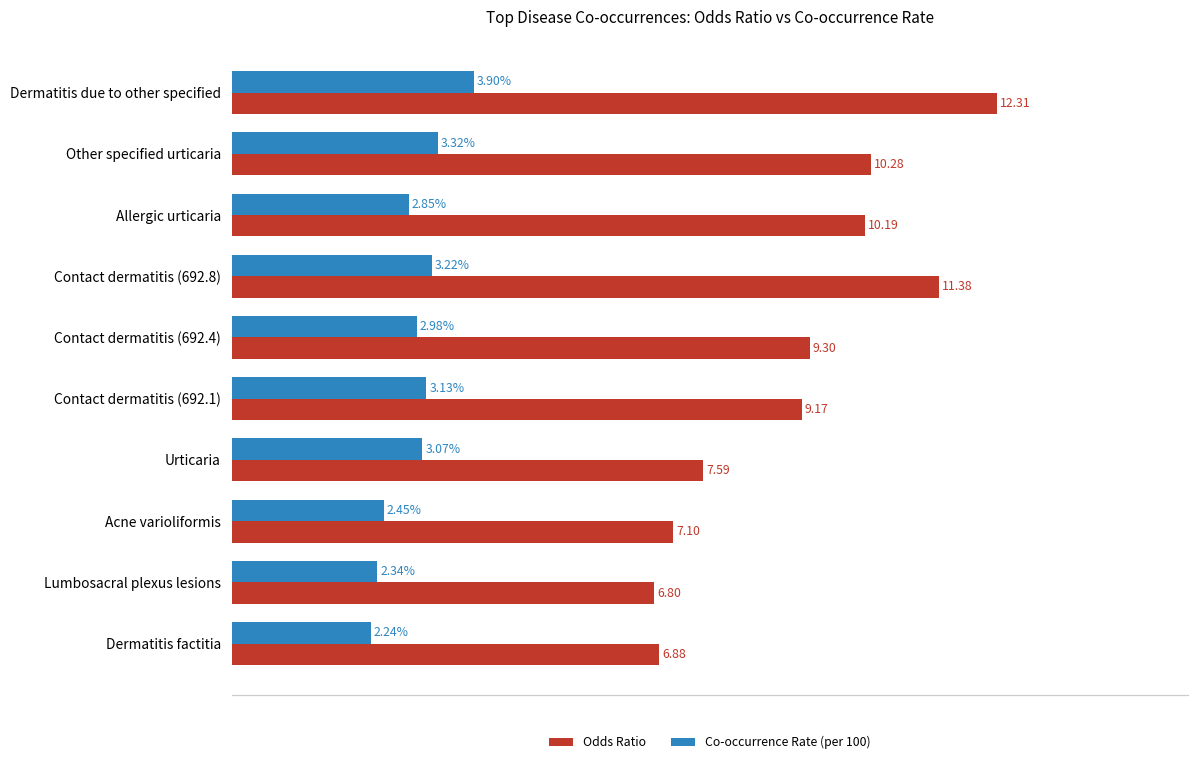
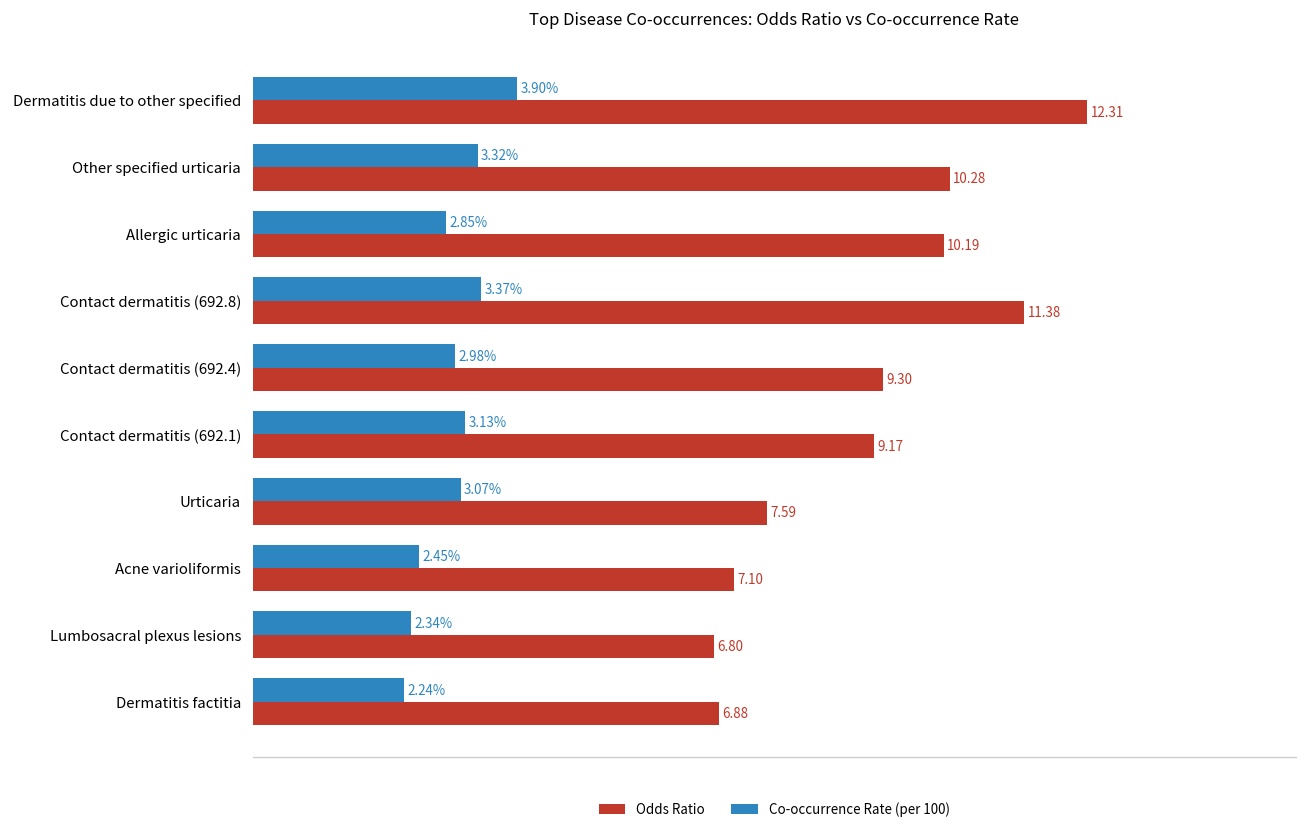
  {
    "Odds Ratio": {
      "Dermatitis due to other specified": "12.31",
      "Other specified urticaria": "10.28",
      "Allergic urticaria": "10.19",
      "Contact dermatitis (692.8)": "11.38",
      "Contact dermatitis (692.4)": "9.30",
      "Contact dermatitis (692.1)": "9.17",
      "Urticaria": "7.59",
      "Acne varioliformis": "7.10",
      "Lumbosacral plexus lesions": "6.80",
      "Dermatitis factitia": "6.88"
    },
    "Co-occurrence Rate (per 100)": {
      "Dermatitis due to other specified": "3.90%",
      "Other specified urticaria": "3.32%",
      "Allergic urticaria": "2.85%",
-     "Contact dermatitis (692.8)": "3.22%",
+     "Contact dermatitis (692.8)": "3.37%",
      "Contact dermatitis (692.4)": "2.98%",
      "Contact dermatitis (692.1)": "3.13%",
      "Urticaria": "3.07%",
      "Acne varioliformis": "2.45%",
      "Lumbosacral plexus lesions": "2.34%",
      "Dermatitis factitia": "2.24%"
    }
  }
